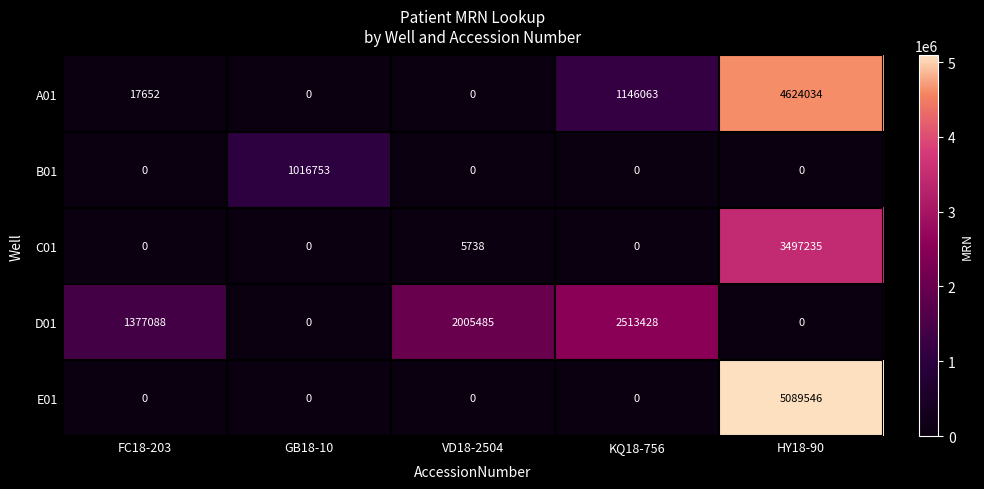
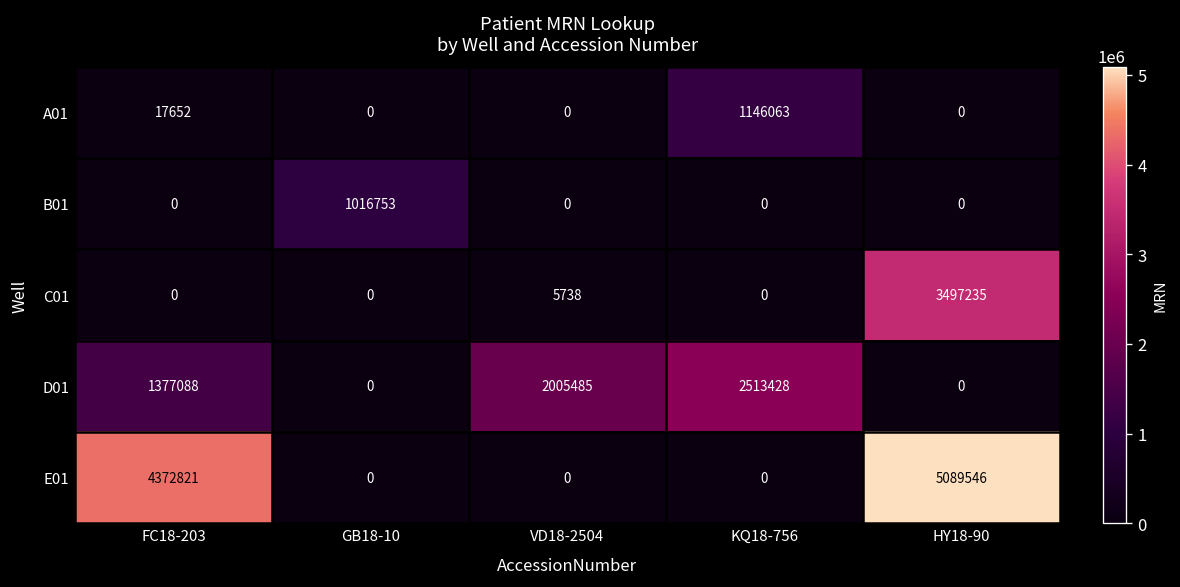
  {
    "A01": {
      "FC18-203": 17652,
      "GB18-10": 0,
      "VD18-2504": 0,
      "KQ18-756": 1146063,
-     "HY18-90": 4624034
+     "HY18-90": 0
    },
    "B01": {
      "FC18-203": 0,
      "GB18-10": 1016753,
      "VD18-2504": 0,
      "KQ18-756": 0,
      "HY18-90": 0
    },
    "C01": {
      "FC18-203": 0,
      "GB18-10": 0,
      "VD18-2504": 5738,
      "KQ18-756": 0,
      "HY18-90": 3497235
    },
    "D01": {
      "FC18-203": 1377088,
      "GB18-10": 0,
      "VD18-2504": 2005485,
      "KQ18-756": 2513428,
      "HY18-90": 0
    },
    "E01": {
-     "FC18-203": 0,
+     "FC18-203": 4372821,
      "GB18-10": 0,
      "VD18-2504": 0,
      "KQ18-756": 0,
      "HY18-90": 5089546
    }
  }
